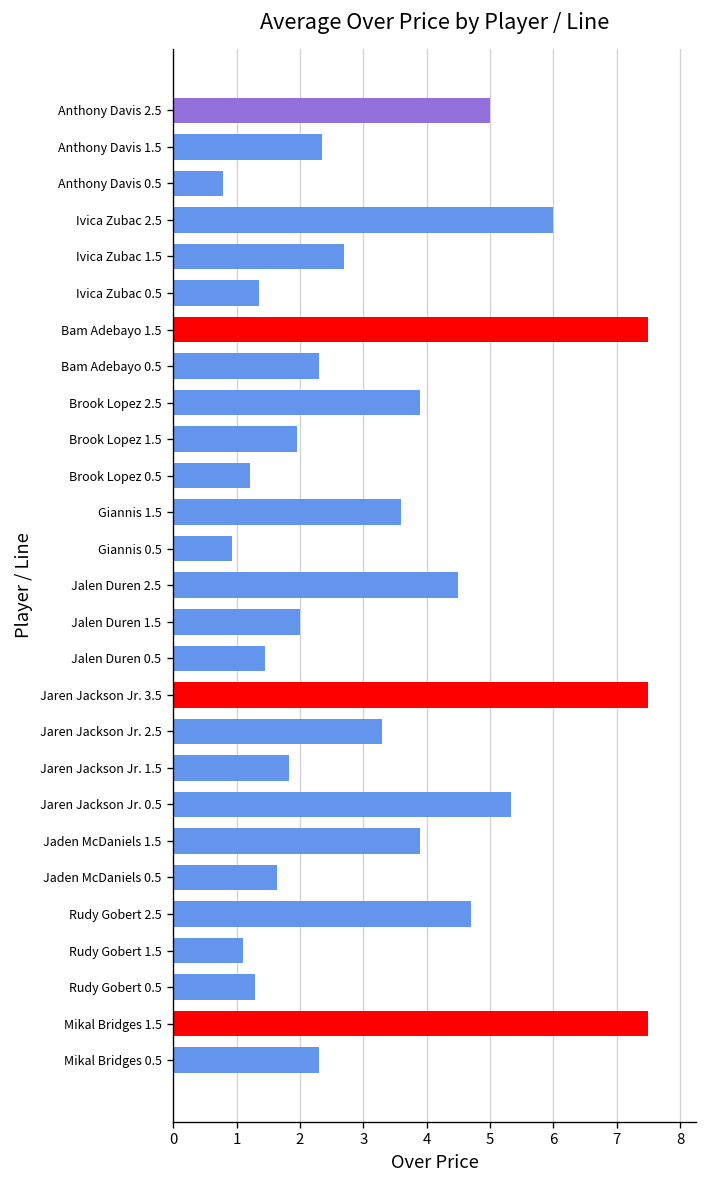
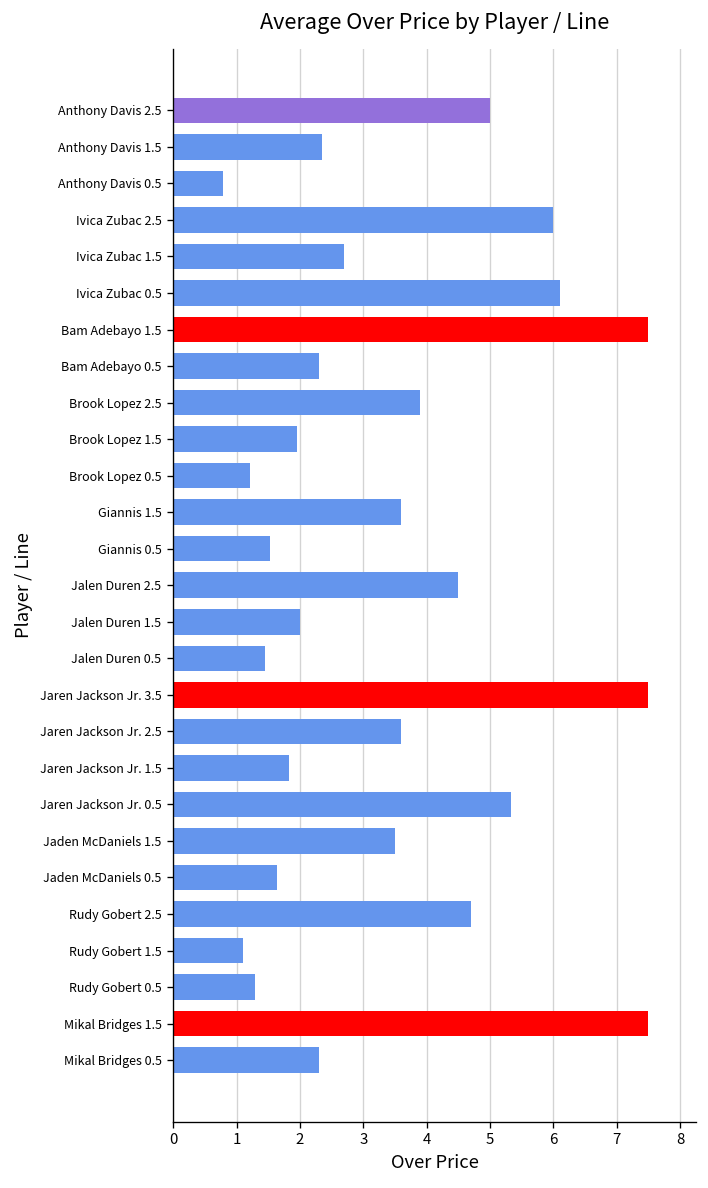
  {
    "Anthony Davis 2.5": 5.0,
    "Anthony Davis 1.5": 2.4,
    "Anthony Davis 0.5": 0.8,
    "Ivica Zubac 2.5": 6.0,
    "Ivica Zubac 1.5": 2.7,
-   "Ivica Zubac 0.5": 1.4,
+   "Ivica Zubac 0.5": 6.1,
    "Bam Adebayo 1.5": 7.5,
    "Bam Adebayo 0.5": 2.3,
    "Brook Lopez 2.5": 3.9,
    "Brook Lopez 1.5": 2.0,
    "Brook Lopez 0.5": 1.2,
    "Giannis 1.5": 3.6,
-   "Giannis 0.5": 0.9,
+   "Giannis 0.5": 1.5,
    "Jalen Duren 2.5": 4.5,
    "Jalen Duren 1.5": 2.0,
    "Jalen Duren 0.5": 1.4,
    "Jaren Jackson Jr. 3.5": 7.5,
-   "Jaren Jackson Jr. 2.5": 3.3,
+   "Jaren Jackson Jr. 2.5": 3.6,
    "Jaren Jackson Jr. 1.5": 1.8,
    "Jaren Jackson Jr. 0.5": 5.3,
-   "Jaden McDaniels 1.5": 3.9,
+   "Jaden McDaniels 1.5": 3.5,
    "Jaden McDaniels 0.5": 1.6,
    "Rudy Gobert 2.5": 4.7,
    "Rudy Gobert 1.5": 1.1,
    "Rudy Gobert 0.5": 1.3,
    "Mikal Bridges 1.5": 7.5,
    "Mikal Bridges 0.5": 2.3
  }
